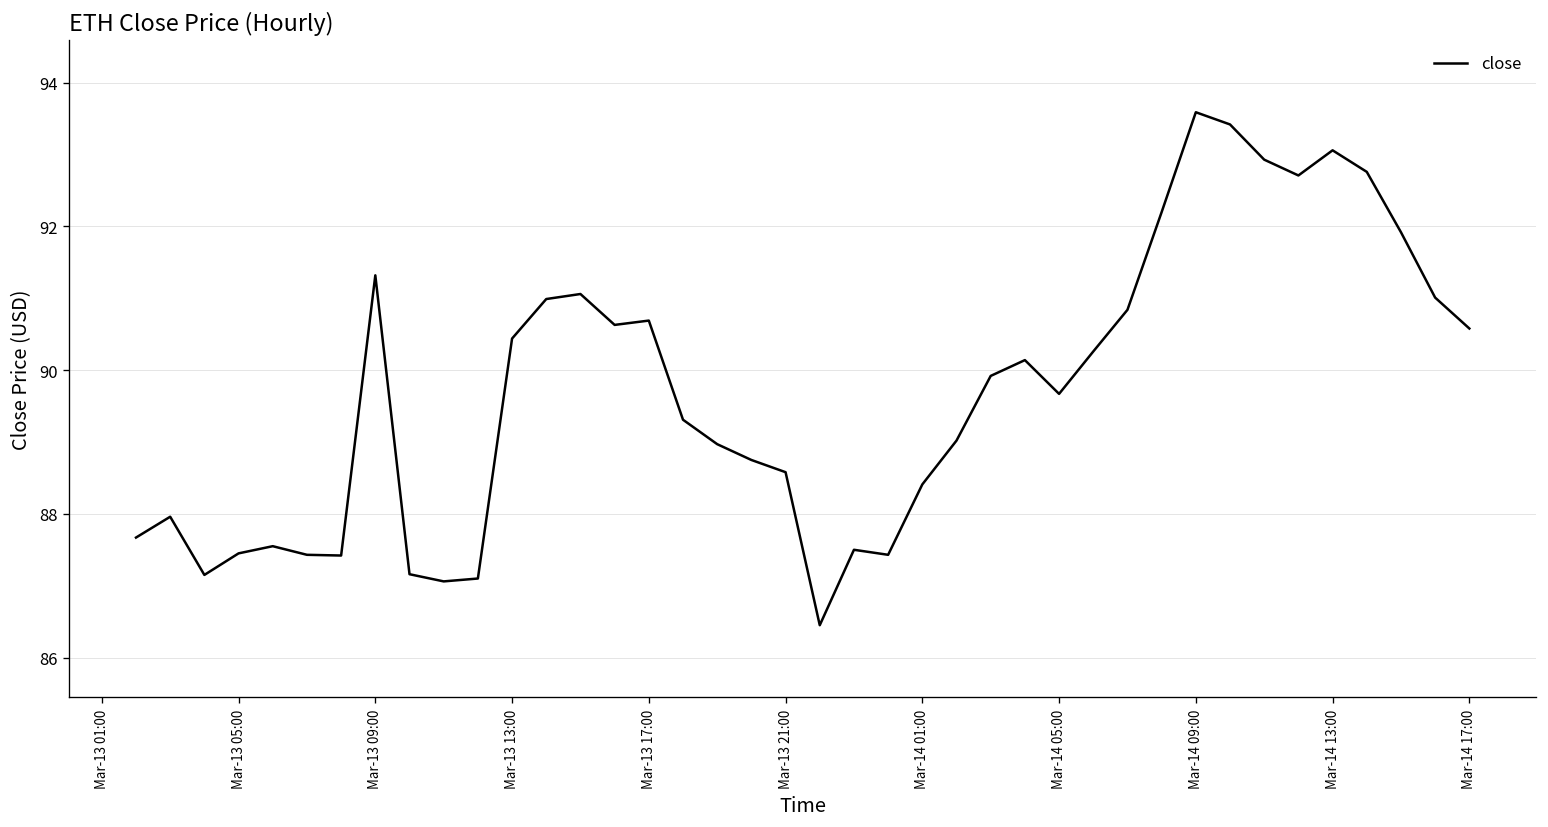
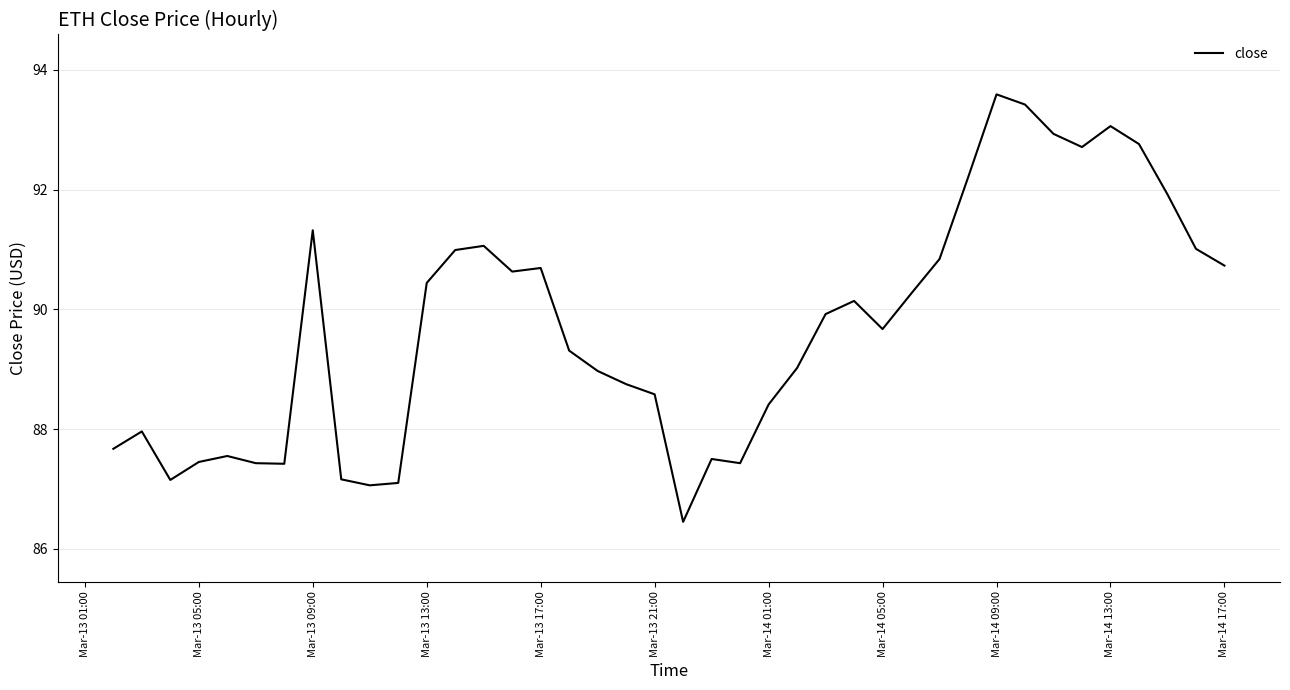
  {
    "Mar-13 05:00": 87.5,
    "Mar-13 09:00": 91.3,
    "Mar-13 13:00": 90.4,
    "Mar-13 17:00": 90.7,
    "Mar-13 21:00": 88.6,
    "Mar-14 01:00": 88.4,
    "Mar-14 05:00": 89.7,
    "Mar-14 09:00": 93.6,
    "Mar-14 13:00": 93.1,
-   "Mar-14 17:00": 90.6
+   "Mar-14 17:00": 90.7
  }
